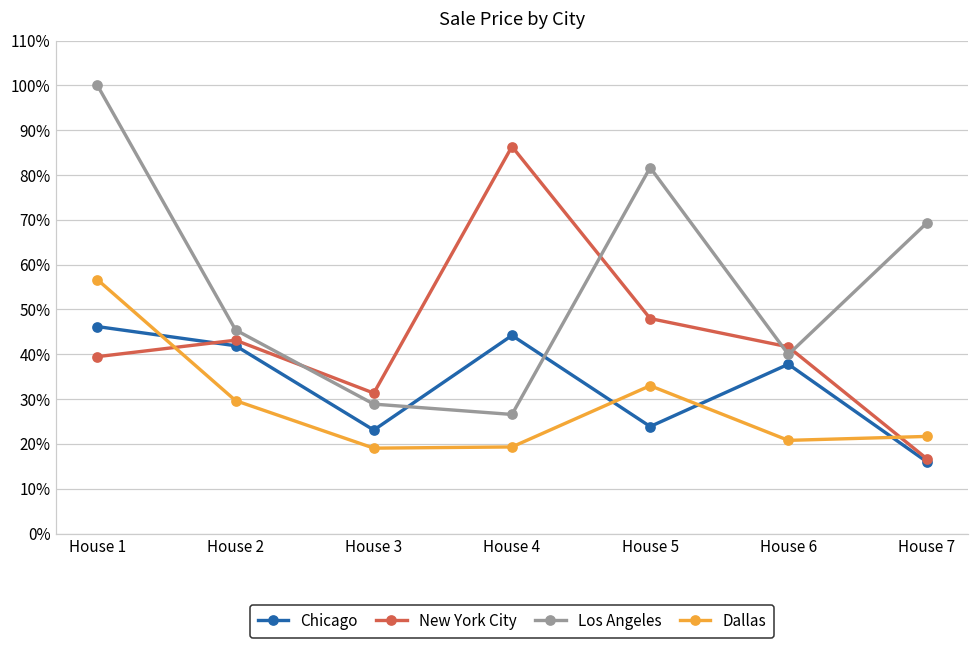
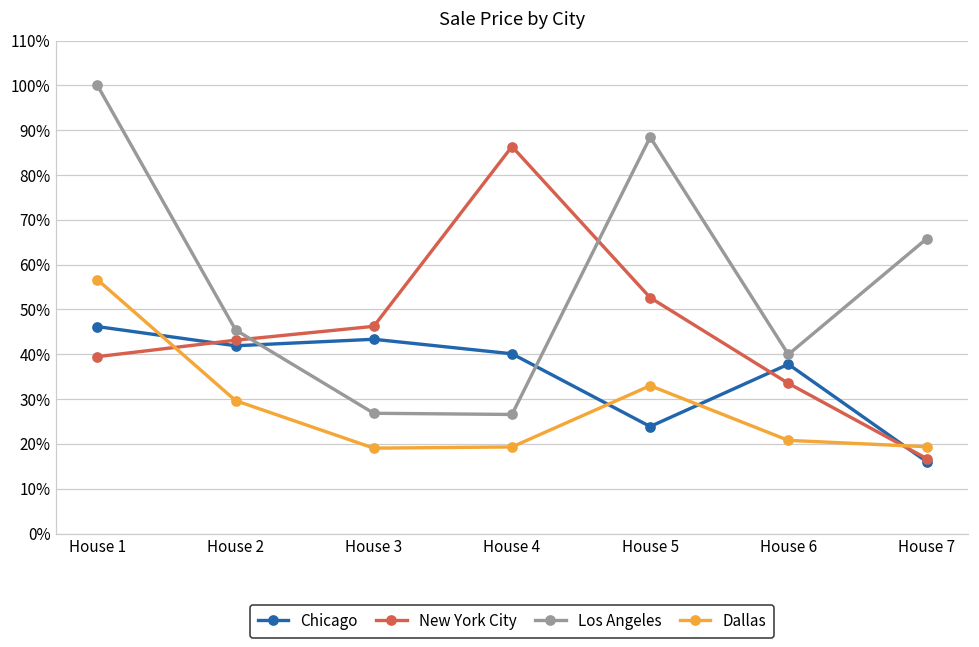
  {
    "Chicago": {
      "House 1": "46%",
      "House 2": "42%",
-     "House 3": "23%",
-     "House 4": "44%",
+     "House 3": "43%",
+     "House 4": "40%",
      "House 5": "24%",
      "House 6": "38%",
      "House 7": "16%"
    },
    "New York City": {
      "House 1": "39%",
      "House 2": "43%",
-     "House 3": "31%",
+     "House 3": "46%",
      "House 4": "86%",
-     "House 5": "48%",
-     "House 6": "42%",
+     "House 5": "53%",
+     "House 6": "34%",
      "House 7": "17%"
    },
    "Los Angeles": {
      "House 1": "100%",
      "House 2": "45%",
-     "House 3": "29%",
+     "House 3": "27%",
      "House 4": "27%",
-     "House 5": "82%",
+     "House 5": "88%",
      "House 6": "40%",
-     "House 7": "69%"
+     "House 7": "66%"
    },
    "Dallas": {
      "House 1": "57%",
      "House 2": "30%",
      "House 3": "19%",
      "House 4": "19%",
      "House 5": "33%",
      "House 6": "21%",
-     "House 7": "22%"
+     "House 7": "19%"
    }
  }
